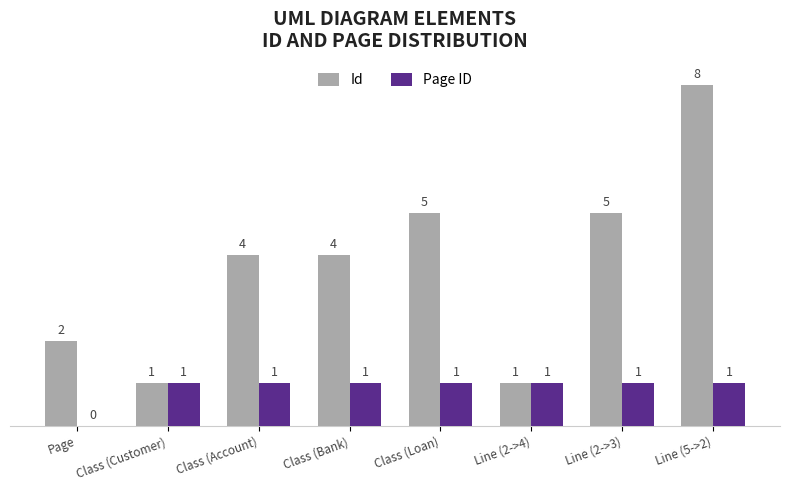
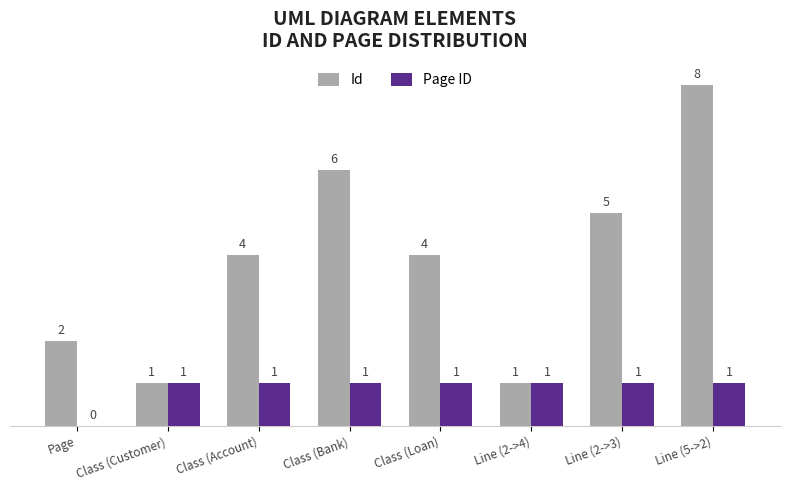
  {
    "Id": {
      "Page": 2,
      "Class (Customer)": 1,
      "Class (Account)": 4,
-     "Class (Bank)": 4,
-     "Class (Loan)": 5,
+     "Class (Bank)": 6,
+     "Class (Loan)": 4,
      "Line (2->4)": 1,
      "Line (2->3)": 5,
      "Line (5->2)": 8
    },
    "Page ID": {
      "Page": 0,
      "Class (Customer)": 1,
      "Class (Account)": 1,
      "Class (Bank)": 1,
      "Class (Loan)": 1,
      "Line (2->4)": 1,
      "Line (2->3)": 1,
      "Line (5->2)": 1
    }
  }
